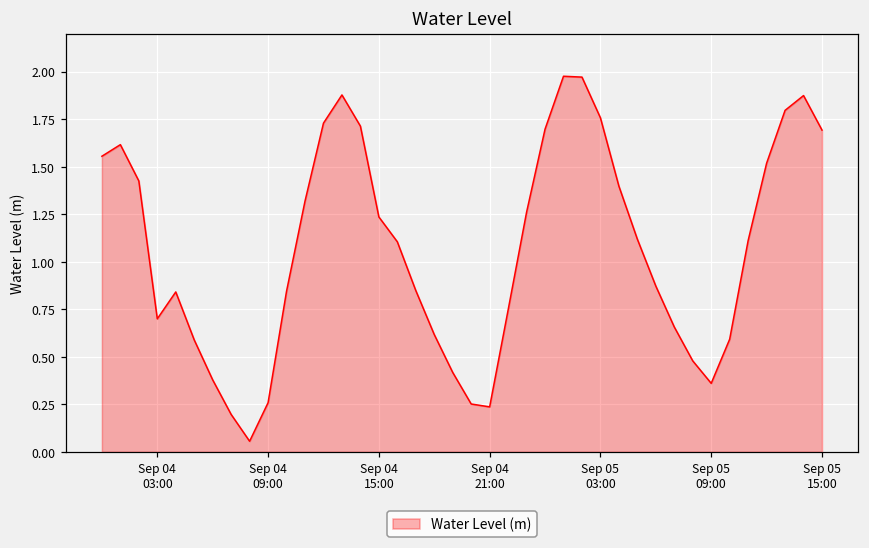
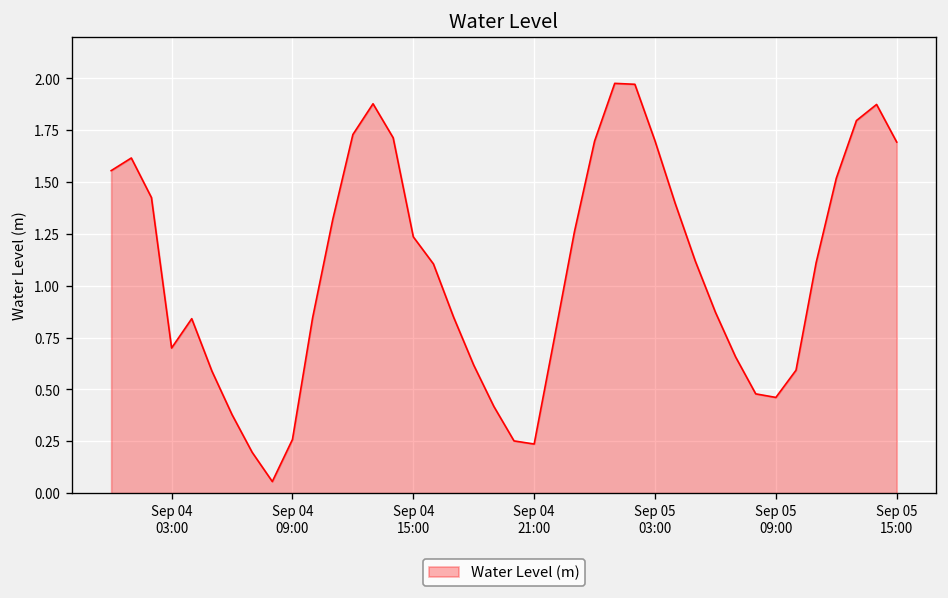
  {
    "Sep 04 03:00": 0.70,
    "Sep 04 09:00": 0.26,
    "Sep 04 15:00": 1.24,
    "Sep 04 21:00": 0.24,
-   "Sep 05 03:00": 1.76,
-   "Sep 05 09:00": 0.36,
+   "Sep 05 03:00": 1.70,
+   "Sep 05 09:00": 0.46,
    "Sep 05 15:00": 1.69
  }
